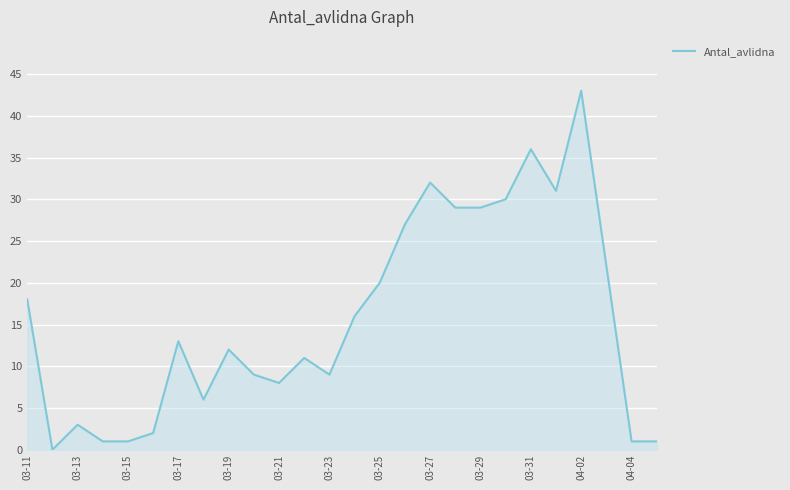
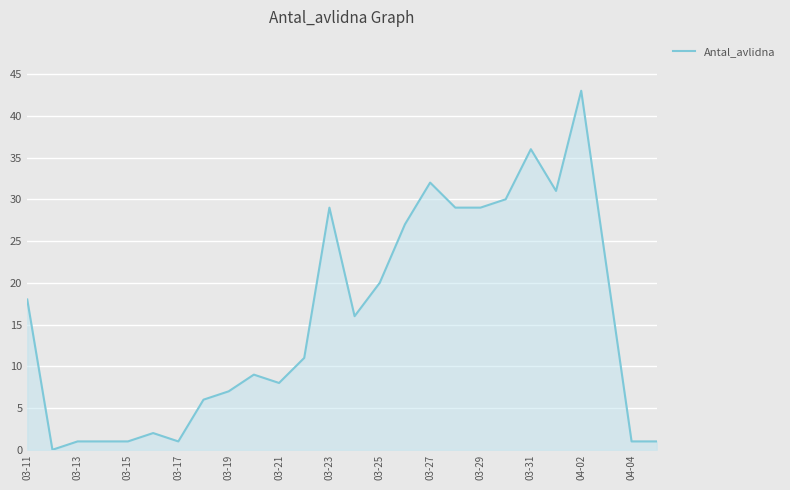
  {
    "03-11": 18,
-   "03-13": 3,
+   "03-13": 1,
    "03-15": 1,
-   "03-17": 13,
-   "03-19": 12,
+   "03-17": 1,
+   "03-19": 7,
    "03-21": 8,
-   "03-23": 9,
+   "03-23": 29,
    "03-25": 20,
    "03-27": 32,
    "03-29": 29,
    "03-31": 36,
    "04-02": 43,
    "04-04": 1
  }
